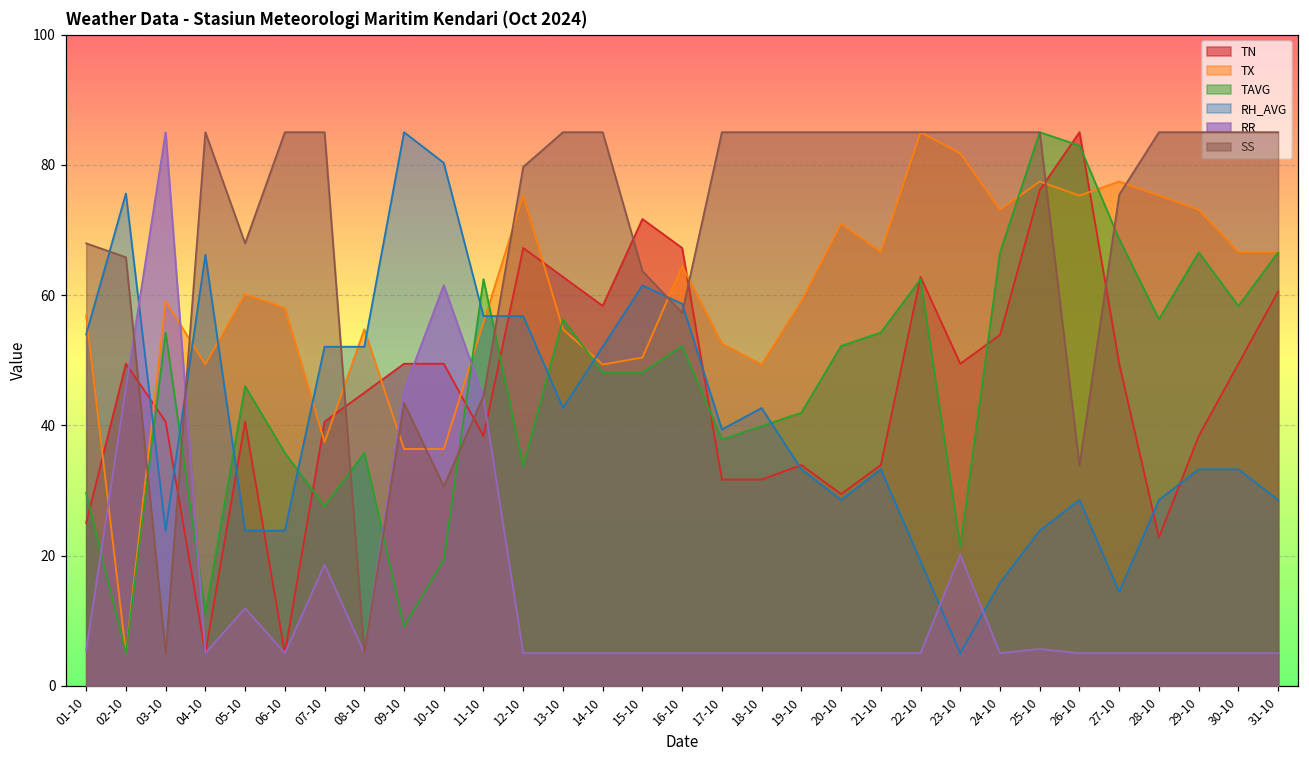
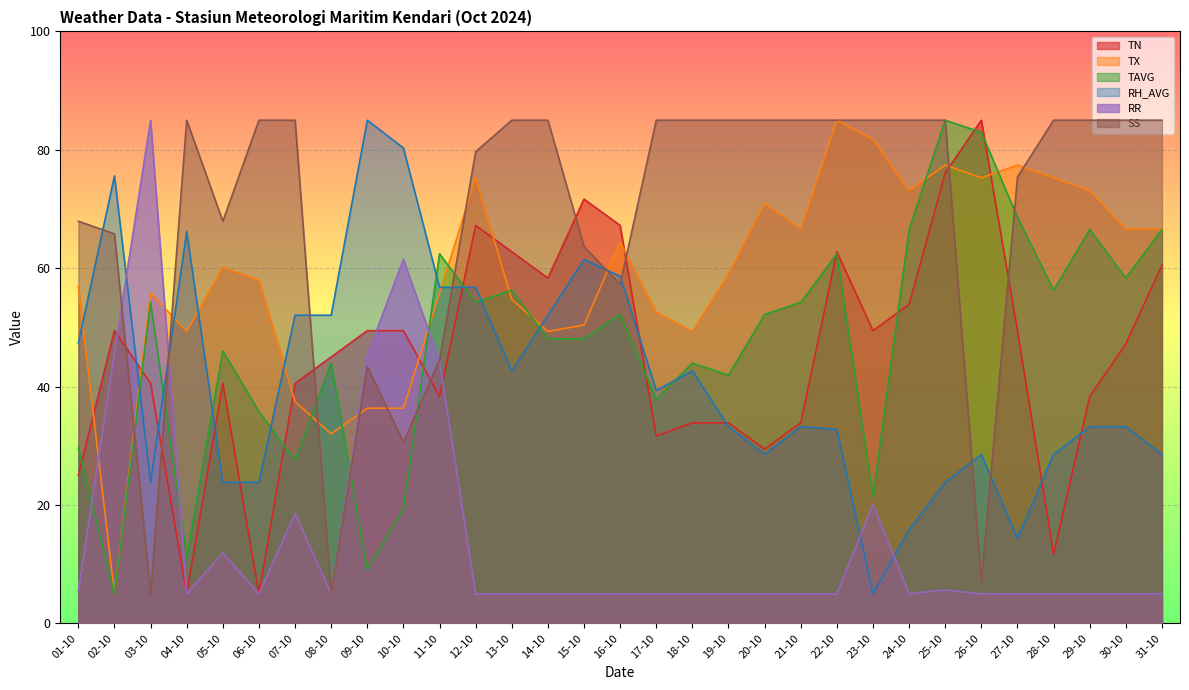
  {
    "TN": {
      "01-10": 25,
      "02-10": 49,
      "03-10": 41,
      "05-10": 41,
      "07-10": 41,
      "08-10": 45,
      "09-10": 49,
      "10-10": 49,
      "11-10": 38,
      "12-10": 67,
      "13-10": 63,
      "14-10": 58,
      "15-10": 72,
      "16-10": 67,
      "17-10": 32,
-     "18-10": 32,
+     "18-10": 34,
      "19-10": 34,
      "20-10": 29,
      "21-10": 34,
      "23-10": 49,
      "24-10": 54,
      "25-10": 76,
      "26-10": 85,
      "27-10": 49,
-     "28-10": 23,
+     "28-10": 12,
      "29-10": 38,
-     "30-10": 49,
+     "30-10": 47,
      "31-10": 61
    },
    "TX": {
      "01-10": 57,
-     "03-10": 59,
+     "03-10": 56,
      "04-10": 49,
      "05-10": 60,
      "06-10": 58,
      "07-10": 37,
-     "08-10": 55,
+     "08-10": 32,
      "09-10": 36,
      "10-10": 36,
      "11-10": 56,
      "12-10": 75,
      "13-10": 55,
      "14-10": 49,
      "15-10": 50,
      "16-10": 64,
      "17-10": 53,
      "18-10": 49,
      "19-10": 59,
      "20-10": 71,
      "21-10": 67,
      "23-10": 82,
      "24-10": 73,
      "25-10": 77,
      "26-10": 75,
      "27-10": 77,
      "28-10": 75,
      "29-10": 73,
      "30-10": 67
    },
    "TAVG": {
      "01-10": 30,
      "03-10": 54,
      "04-10": 11,
      "05-10": 46,
      "06-10": 36,
      "07-10": 28,
-     "08-10": 36,
+     "08-10": 44,
      "09-10": 9,
      "10-10": 19,
      "11-10": 62,
-     "12-10": 34,
+     "12-10": 54,
      "13-10": 56,
      "14-10": 48,
      "15-10": 48,
      "16-10": 52,
      "17-10": 38,
-     "18-10": 40,
+     "18-10": 44,
      "19-10": 42,
      "20-10": 52,
      "21-10": 54,
      "23-10": 21,
      "24-10": 67,
      "26-10": 83,
      "27-10": 69,
      "28-10": 56,
      "29-10": 67,
      "30-10": 58
    },
    "RH_AVG": {
-     "01-10": 54,
+     "01-10": 47,
      "02-10": 76,
      "03-10": 24,
      "04-10": 66,
      "05-10": 24,
      "06-10": 24,
      "07-10": 52,
      "08-10": 52,
      "09-10": 85,
      "10-10": 80,
      "11-10": 57,
      "12-10": 57,
      "13-10": 43,
      "14-10": 52,
      "15-10": 61,
      "16-10": 59,
      "17-10": 39,
      "18-10": 43,
      "19-10": 33,
      "20-10": 29,
      "21-10": 33,
-     "22-10": 19,
+     "22-10": 33,
      "23-10": 5,
      "24-10": 16,
      "25-10": 24,
      "26-10": 29,
      "27-10": 14,
      "28-10": 29,
      "29-10": 33,
      "30-10": 33,
      "31-10": 29
    },
    "RR": {
      "01-10": 5,
      "02-10": 46,
      "03-10": 85,
      "05-10": 12,
      "07-10": 19,
      "09-10": 45,
      "10-10": 61,
      "12-10": 5,
      "13-10": 5,
      "14-10": 5,
      "15-10": 5,
      "16-10": 5,
      "17-10": 5,
      "18-10": 5,
      "19-10": 5,
      "20-10": 5,
      "21-10": 5,
      "22-10": 5,
      "23-10": 20,
      "24-10": 5,
      "25-10": 6,
      "26-10": 5,
      "27-10": 5,
      "28-10": 5,
      "29-10": 5,
      "30-10": 5,
      "31-10": 5
    },
    "SS": {
      "01-10": 68,
      "02-10": 66,
      "03-10": 5,
      "04-10": 85,
      "05-10": 68,
      "06-10": 85,
      "07-10": 85,
      "09-10": 43,
      "10-10": 31,
      "12-10": 80,
      "13-10": 85,
      "14-10": 85,
      "15-10": 64,
      "16-10": 57,
      "17-10": 85,
      "18-10": 85,
      "19-10": 85,
      "20-10": 85,
      "21-10": 85,
      "23-10": 85,
      "24-10": 85,
-     "26-10": 34,
+     "26-10": 7,
      "27-10": 75,
      "28-10": 85,
      "29-10": 85
    }
  }
